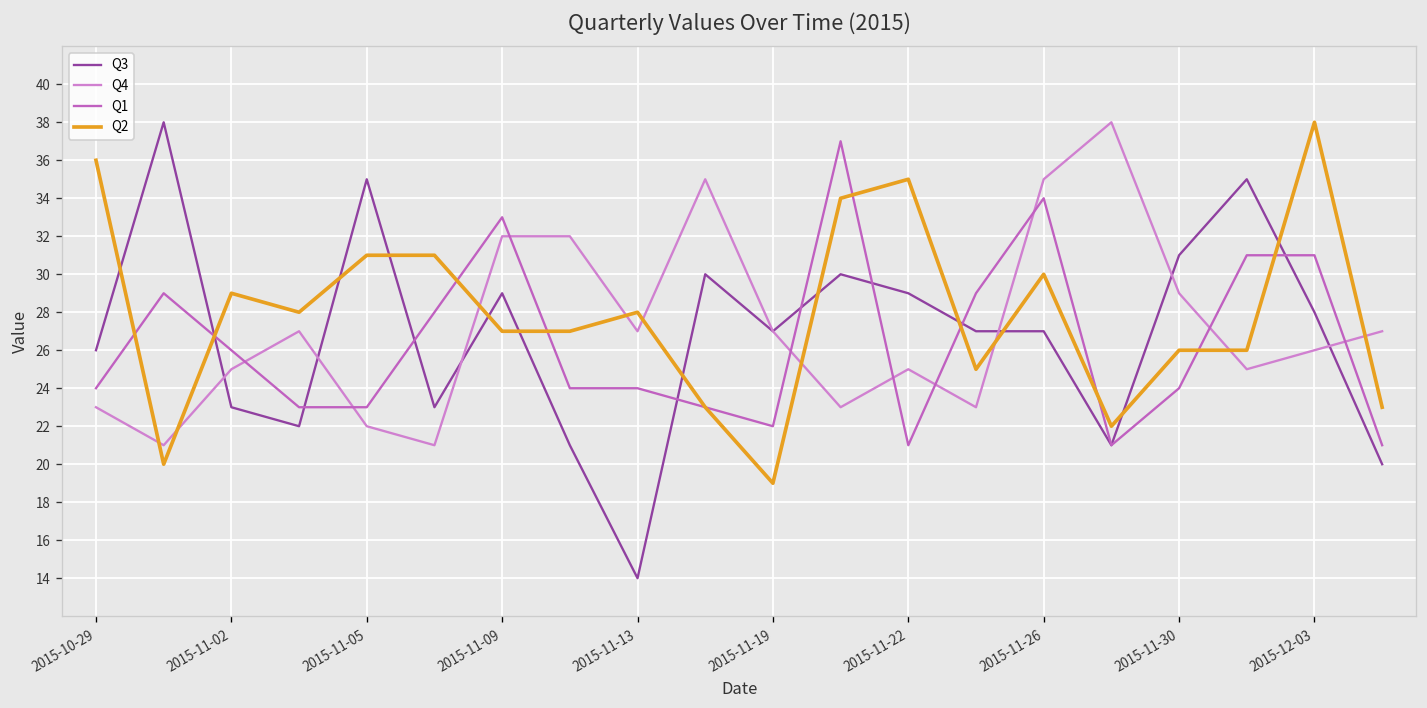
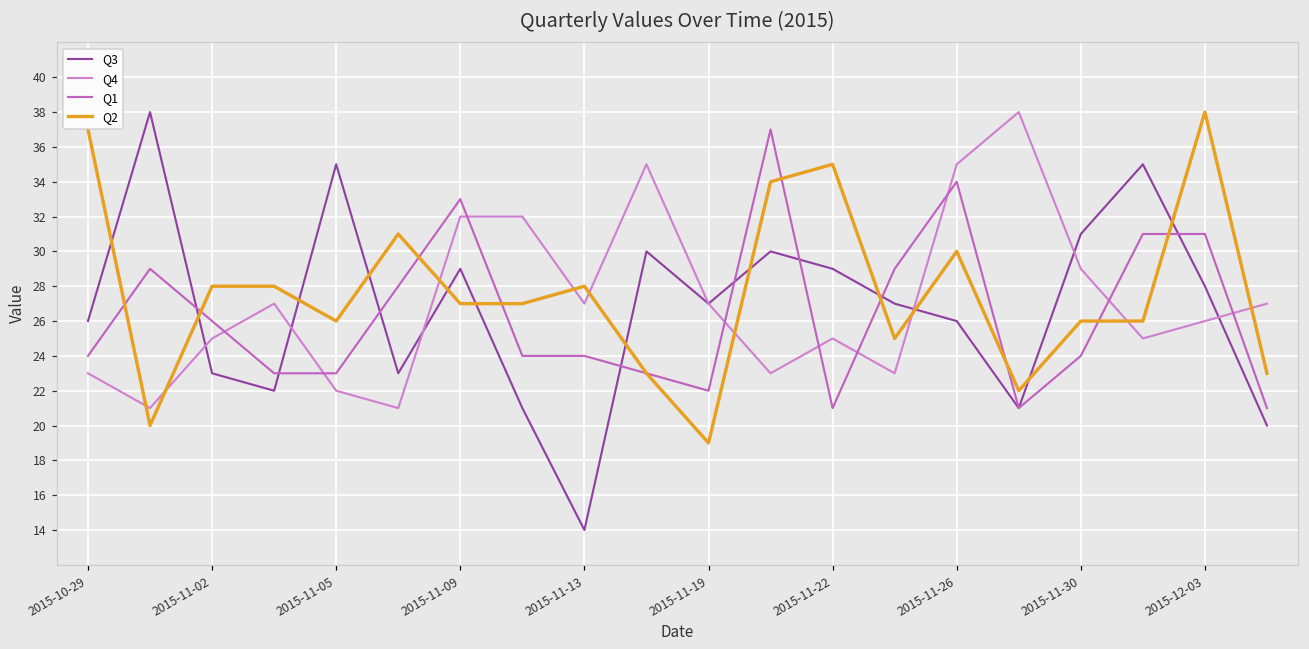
  {
    "Q3": {
      "2015-10-29": 26,
      "2015-11-02": 23,
      "2015-11-05": 35,
      "2015-11-09": 29,
      "2015-11-13": 14,
      "2015-11-22": 29,
-     "2015-11-26": 27,
+     "2015-11-26": 26,
      "2015-11-30": 31,
      "2015-12-03": 28
    },
    "Q2": {
-     "2015-10-29": 36,
-     "2015-11-02": 29,
-     "2015-11-05": 31,
+     "2015-10-29": 37,
+     "2015-11-02": 28,
+     "2015-11-05": 26,
      "2015-11-09": 27,
      "2015-11-13": 28,
      "2015-11-19": 19,
      "2015-11-22": 35,
      "2015-11-26": 30,
      "2015-11-30": 26,
      "2015-12-03": 38
    }
  }
